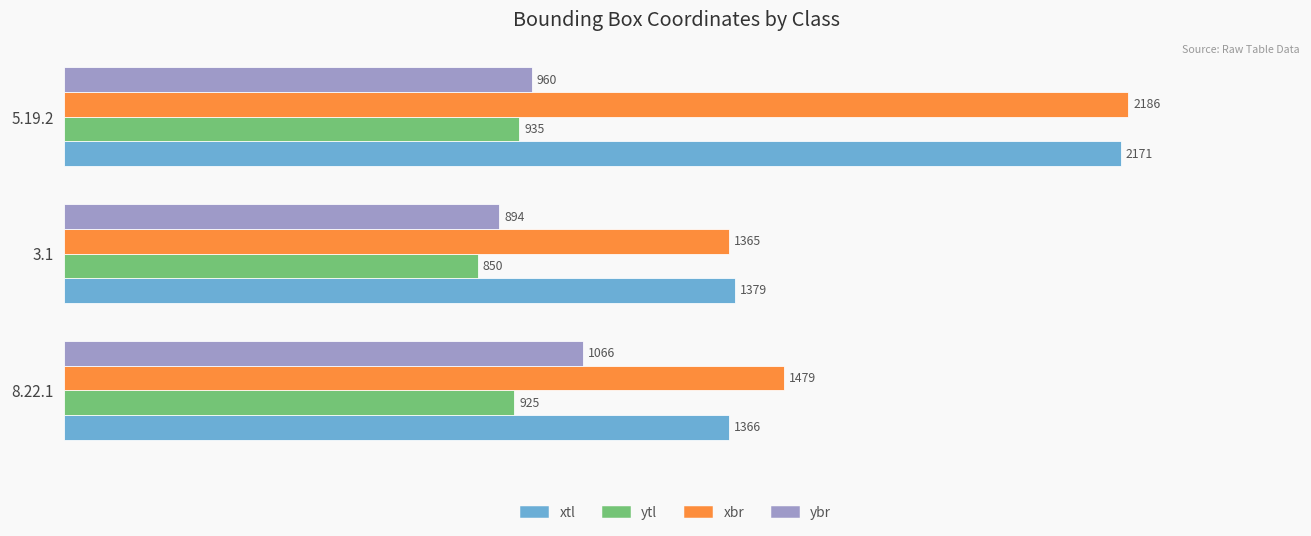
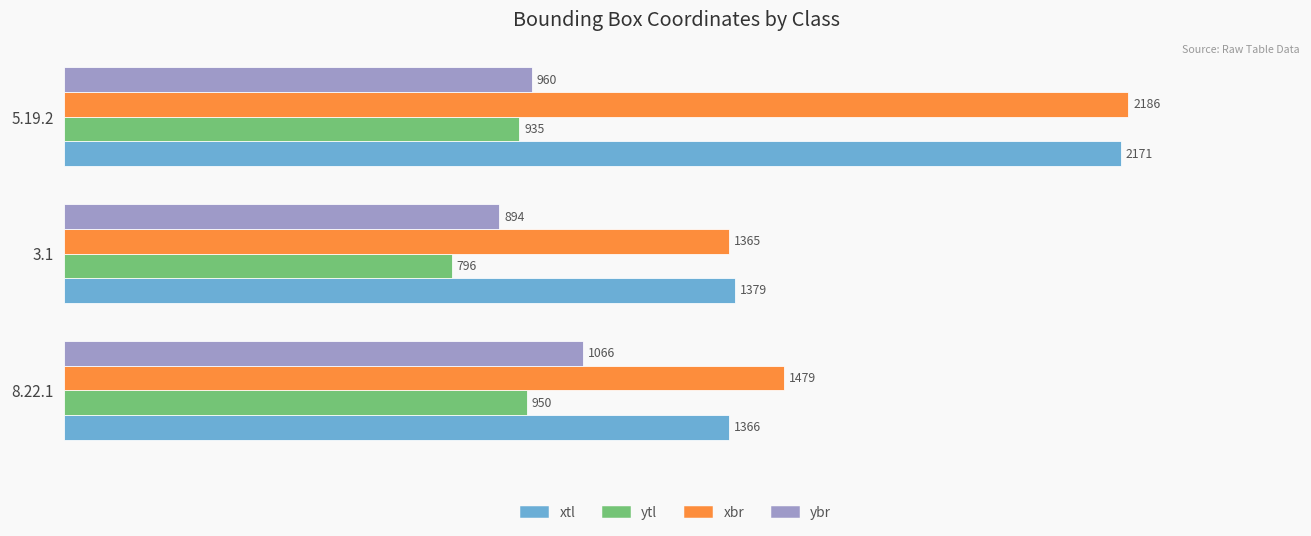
  {
    "ytl": {
      "5.19.2": 935,
-     "3.1": 850,
-     "8.22.1": 925
+     "3.1": 796,
+     "8.22.1": 950
    },
    "xbr": {
      "5.19.2": 2186,
      "3.1": 1365,
      "8.22.1": 1479
    }
  }
